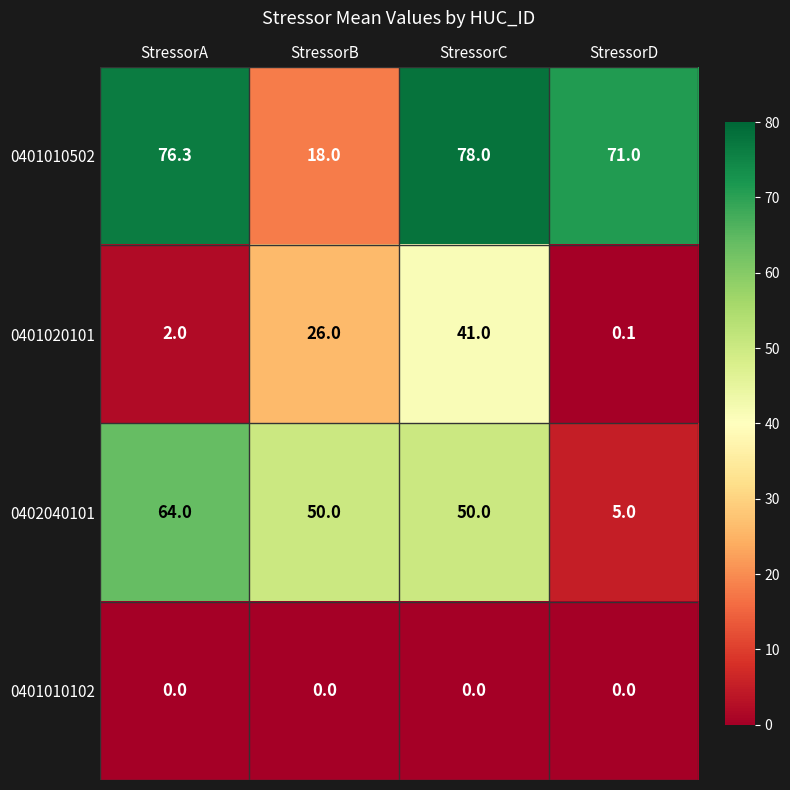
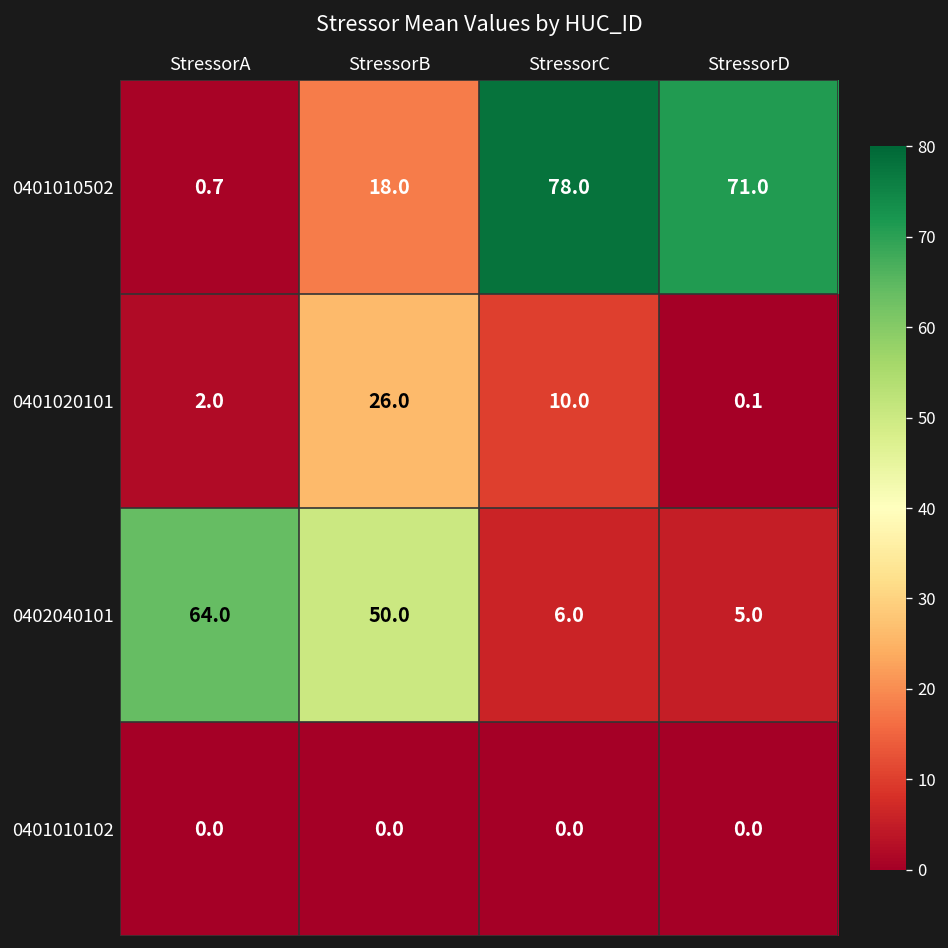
  {
    "0401010502": {
-     "StressorA": 76.3,
+     "StressorA": 0.7,
      "StressorB": 18.0,
      "StressorC": 78.0,
      "StressorD": 71.0
    },
    "0401020101": {
      "StressorA": 2.0,
      "StressorB": 26.0,
-     "StressorC": 41.0,
+     "StressorC": 10.0,
      "StressorD": 0.1
    },
    "0402040101": {
      "StressorA": 64.0,
      "StressorB": 50.0,
-     "StressorC": 50.0,
+     "StressorC": 6.0,
      "StressorD": 5.0
    },
    "0401010102": {
      "StressorA": 0.0,
      "StressorB": 0.0,
      "StressorC": 0.0,
      "StressorD": 0.0
    }
  }
